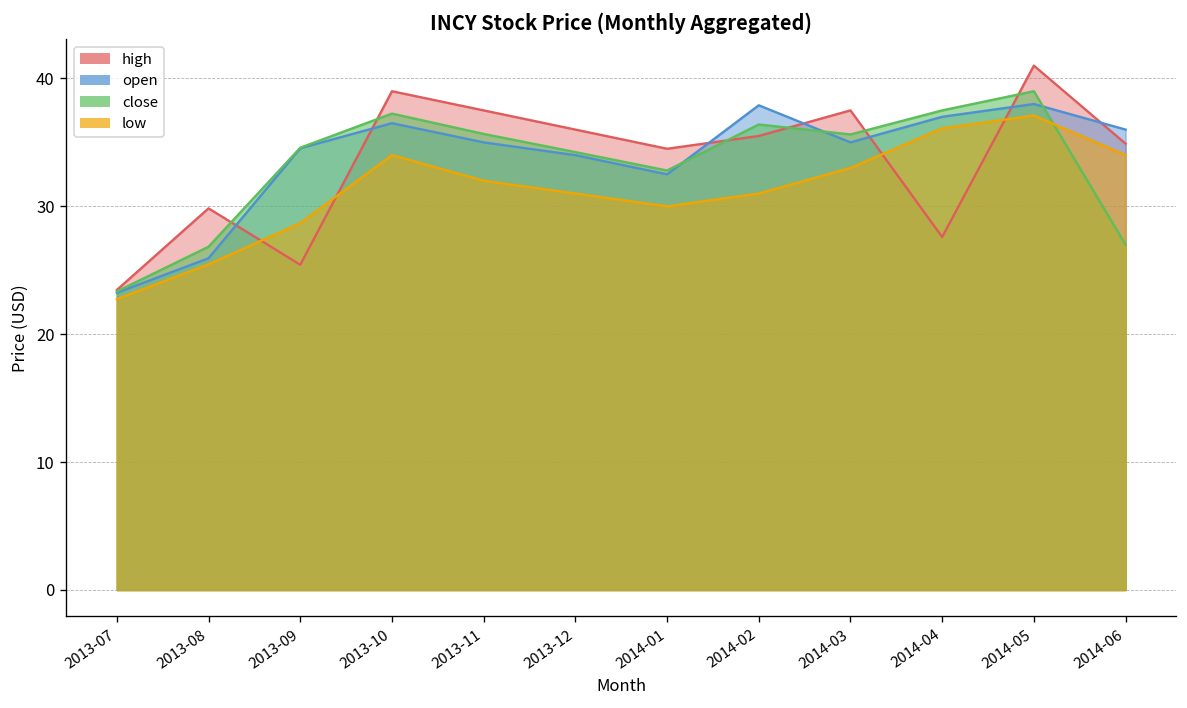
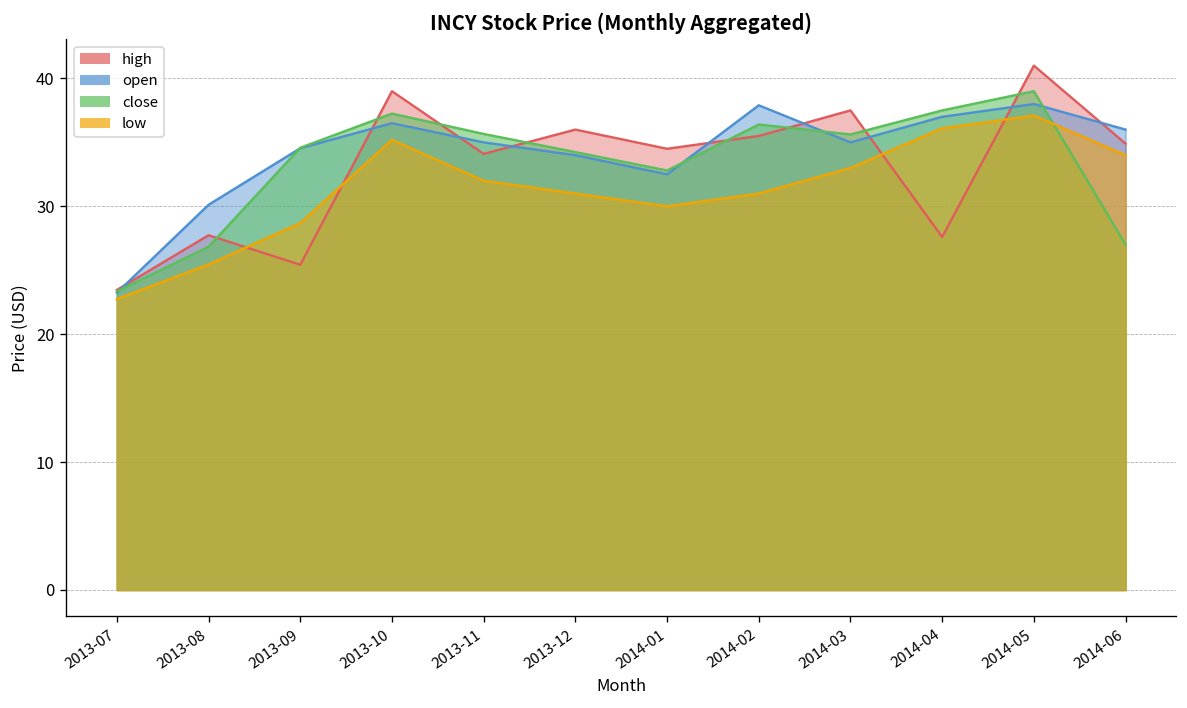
  {
    "high": {
-     "2013-08": 29.8,
+     "2013-08": 27.7,
      "2013-09": 25.4,
      "2013-10": 39.0,
-     "2013-11": 37.5,
+     "2013-11": 34.1,
      "2013-12": 36.0,
      "2014-01": 34.5,
      "2014-02": 35.5,
      "2014-03": 37.5,
      "2014-04": 27.6,
      "2014-05": 41.0,
      "2014-06": 34.9
    },
    "open": {
-     "2013-08": 25.9,
+     "2013-08": 30.1,
      "2013-10": 36.5,
      "2013-11": 35.0,
      "2013-12": 34.0,
      "2014-01": 32.5,
      "2014-02": 37.9,
      "2014-03": 35.0,
      "2014-04": 37.0,
      "2014-05": 38.0,
      "2014-06": 36.0
    },
    "close": {
      "2013-08": 26.8,
      "2013-10": 37.3,
      "2013-11": 35.7,
      "2013-12": 34.2,
      "2014-01": 32.8,
      "2014-02": 36.4,
      "2014-03": 35.6,
      "2014-04": 37.5,
      "2014-05": 39.0,
      "2014-06": 27.0
    },
    "low": {
      "2013-07": 22.7,
      "2013-08": 25.5,
      "2013-09": 28.7,
-     "2013-10": 34.0,
+     "2013-10": 35.2,
      "2013-11": 32.0,
      "2013-12": 31.0,
      "2014-01": 30.0,
      "2014-02": 31.0,
      "2014-03": 33.0,
      "2014-04": 36.1,
      "2014-05": 37.1,
      "2014-06": 34.0
    }
  }
